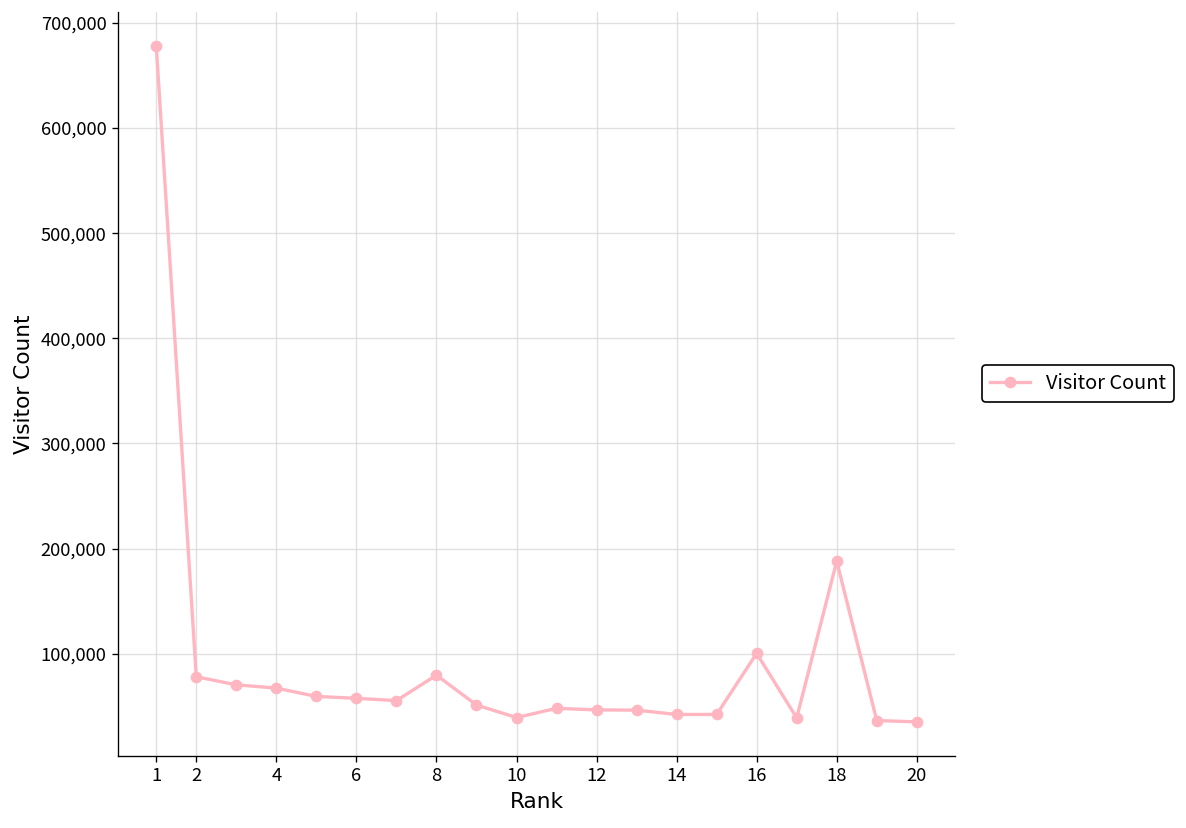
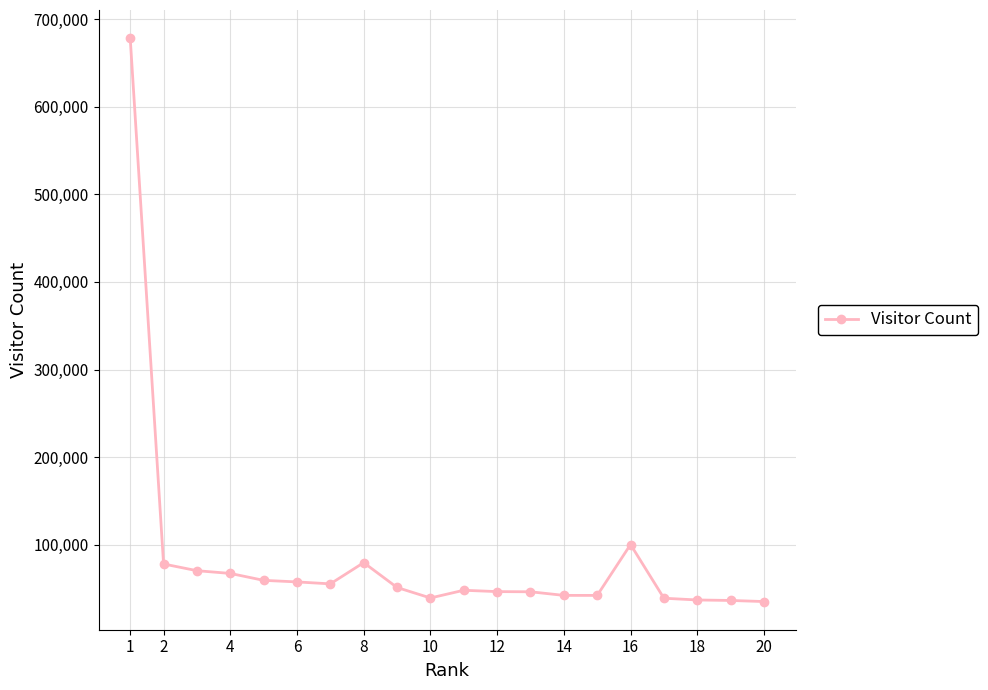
  {
    "1": "680,000",
    "2": "80,000",
    "4": "70,000",
    "6": "60,000",
    "8": "80,000",
    "10": "40,000",
    "12": "50,000",
    "14": "40,000",
    "16": "100,000",
-   "18": "190,000",
+   "18": "40,000",
    "20": "40,000"
  }
